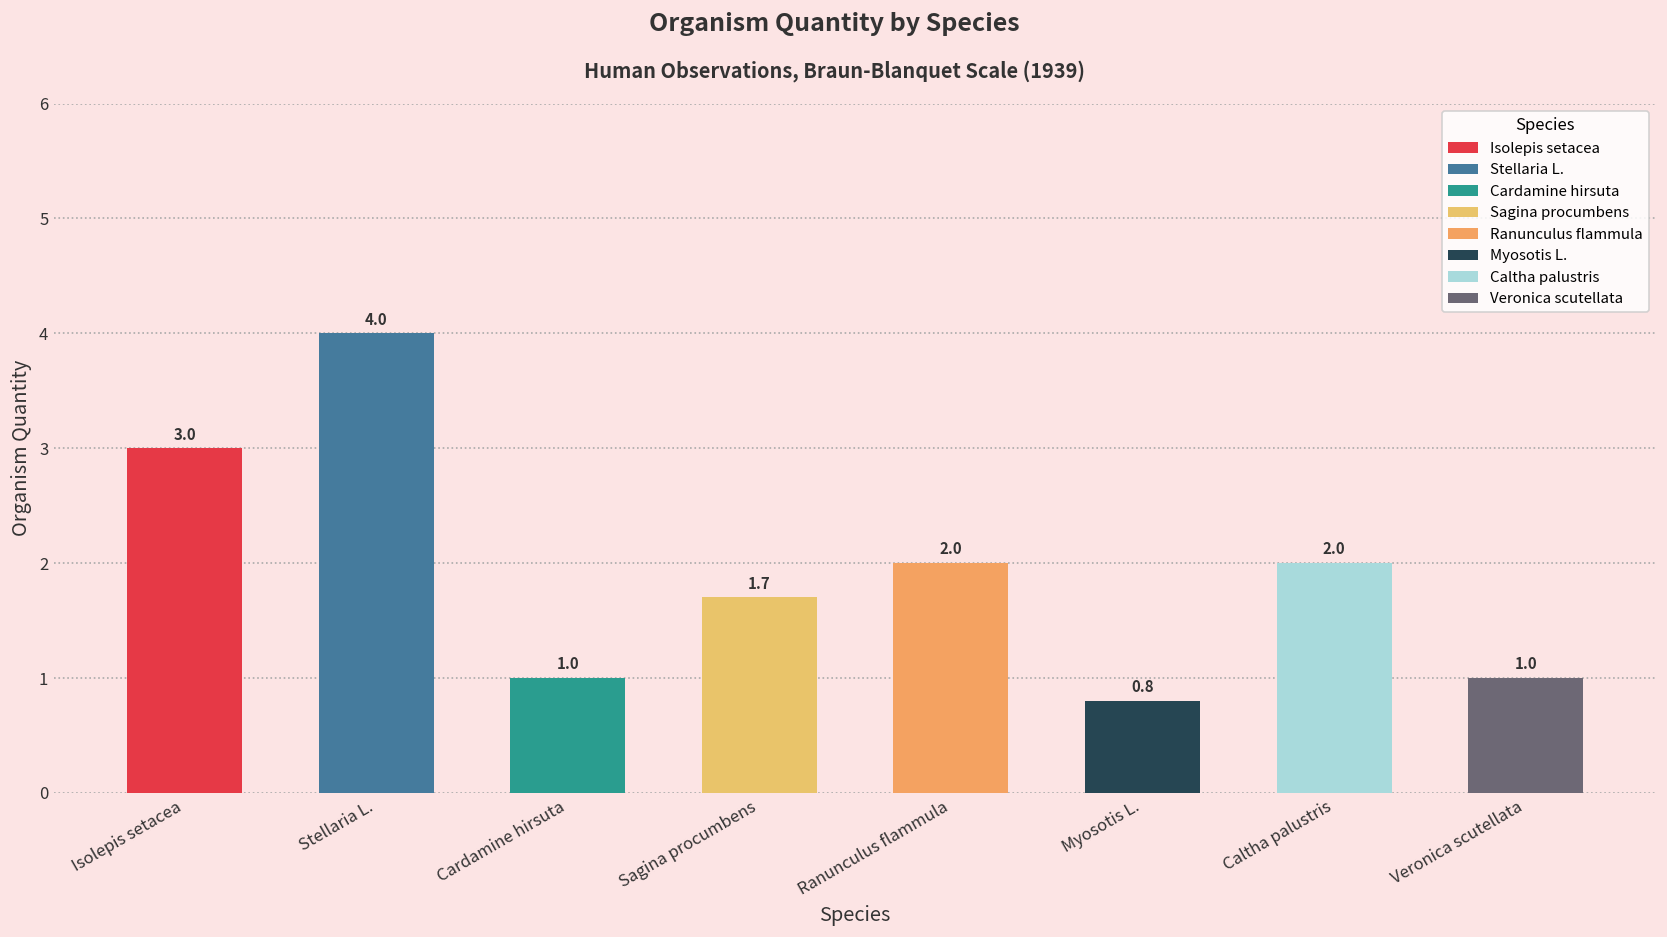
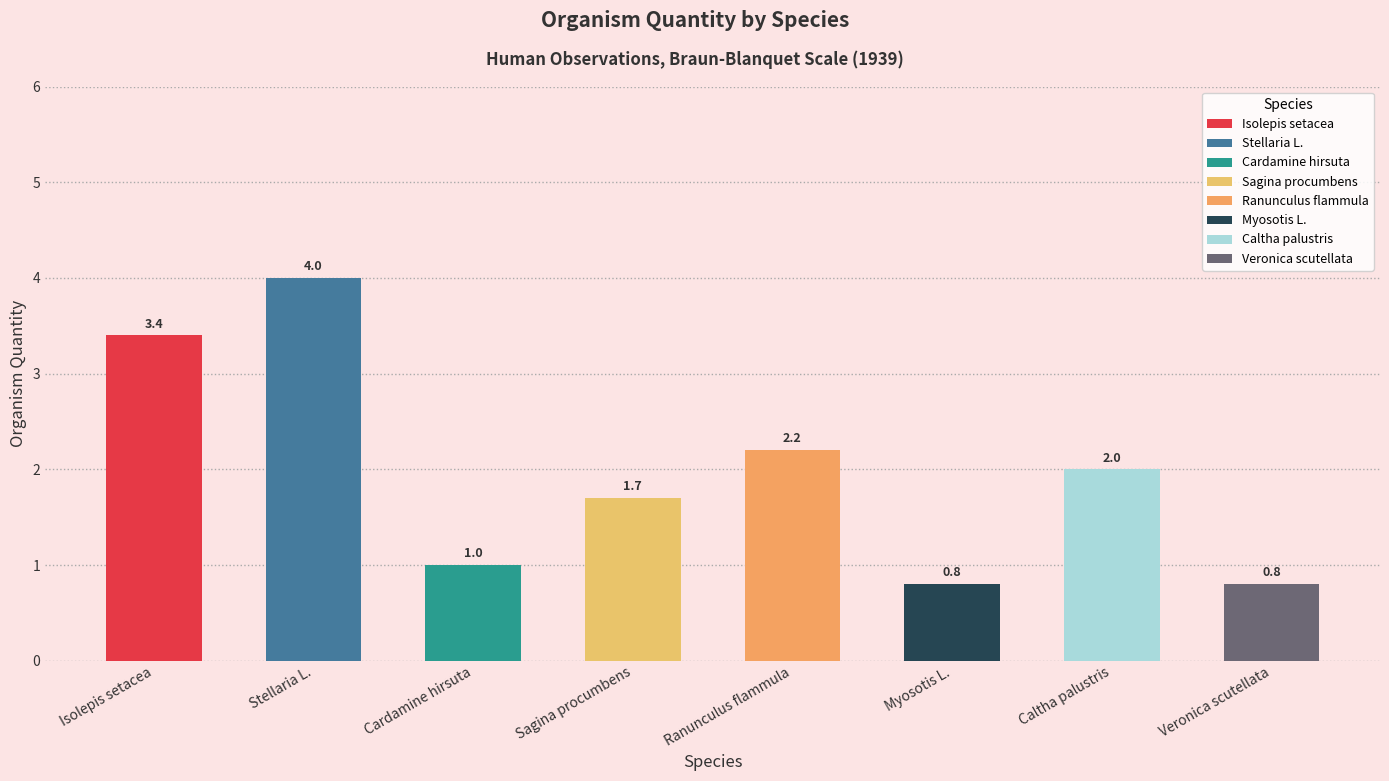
  {
-   "Isolepis setacea": 3.0,
+   "Isolepis setacea": 3.4,
    "Stellaria L.": 4.0,
    "Cardamine hirsuta": 1.0,
    "Sagina procumbens": 1.7,
-   "Ranunculus flammula": 2.0,
+   "Ranunculus flammula": 2.2,
    "Myosotis L.": 0.8,
    "Caltha palustris": 2.0,
-   "Veronica scutellata": 1.0
+   "Veronica scutellata": 0.8
  }
